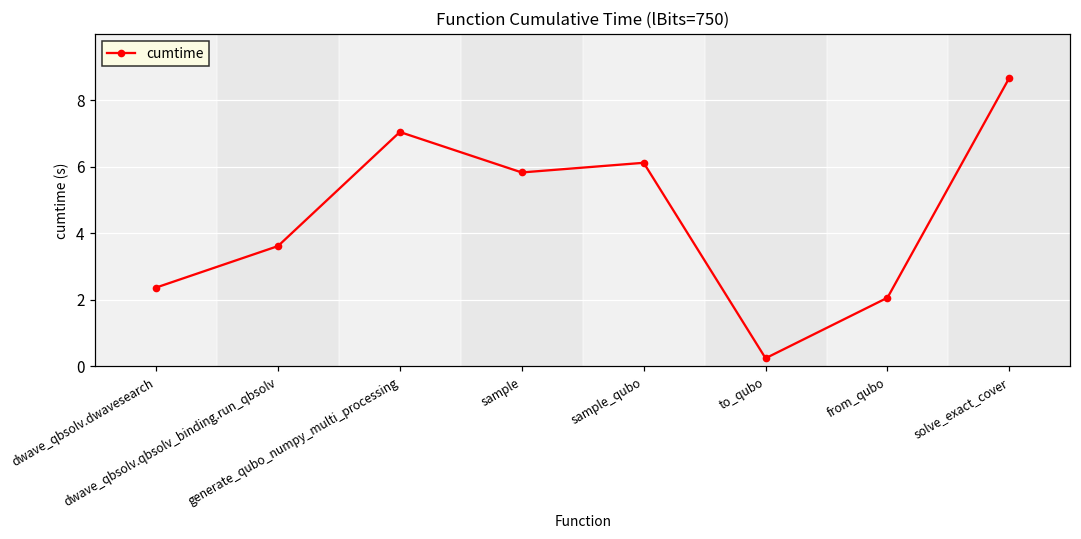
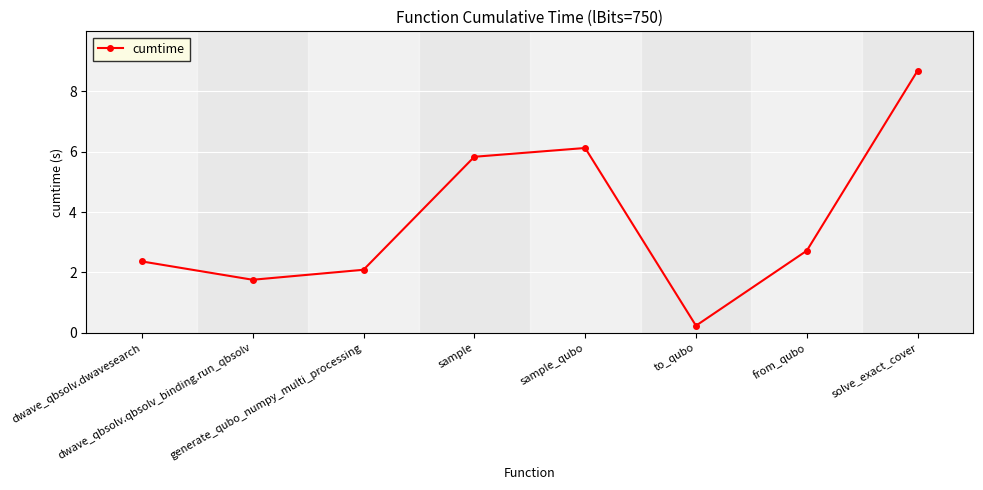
  {
    "dwave_qbsolv.dwavesearch": 2.4,
-   "dwave_qbsolv.qbsolv_binding.run_qbsolv": 3.6,
-   "generate_qubo_numpy_multi_processing": 7.1,
+   "dwave_qbsolv.qbsolv_binding.run_qbsolv": 1.8,
+   "generate_qubo_numpy_multi_processing": 2.1,
    "sample": 5.8,
    "sample_qubo": 6.1,
    "to_qubo": 0.2,
-   "from_qubo": 2.1,
+   "from_qubo": 2.7,
    "solve_exact_cover": 8.7
  }
